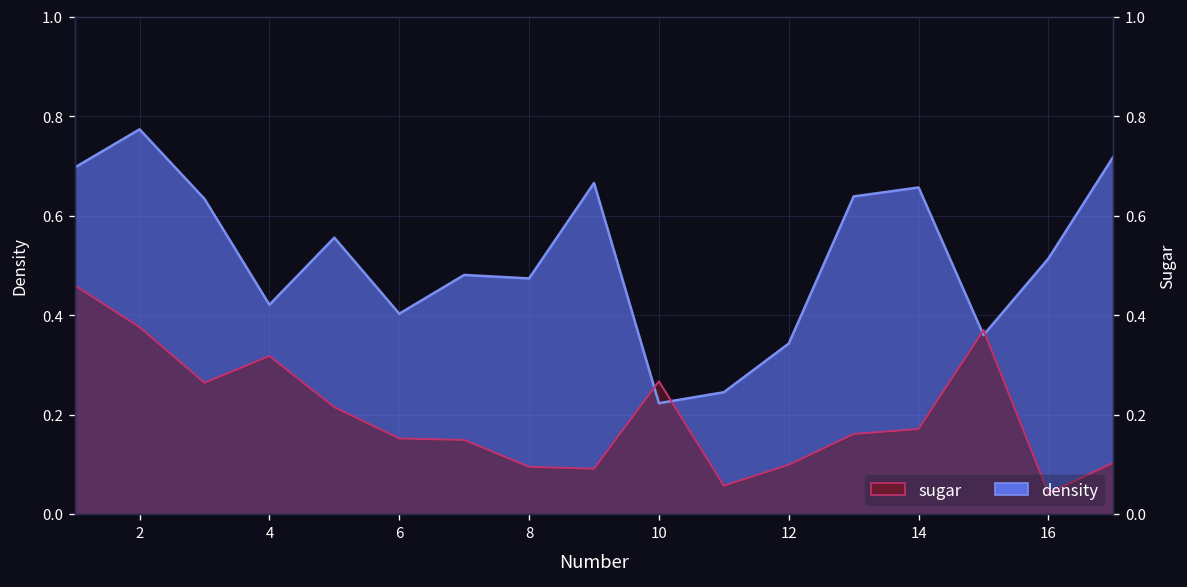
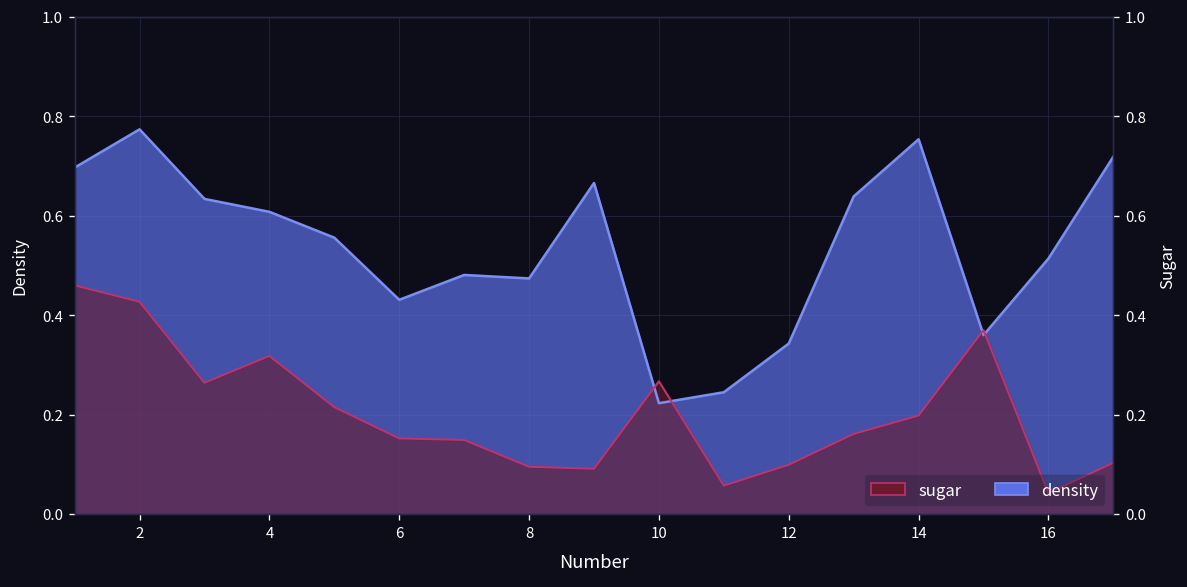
  {
    "density": {
      "2": 0.77,
-     "4": 0.42,
-     "6": 0.40,
+     "4": 0.61,
+     "6": 0.43,
      "8": 0.47,
      "10": 0.22,
      "12": 0.34,
-     "14": 0.66,
+     "14": 0.75,
      "16": 0.51
    },
    "sugar": {
-     "2": 0.38,
+     "2": 0.43,
      "4": 0.32,
      "6": 0.15,
      "8": 0.10,
      "10": 0.27,
      "12": 0.10,
-     "14": 0.17
+     "14": 0.20
    }
  }
